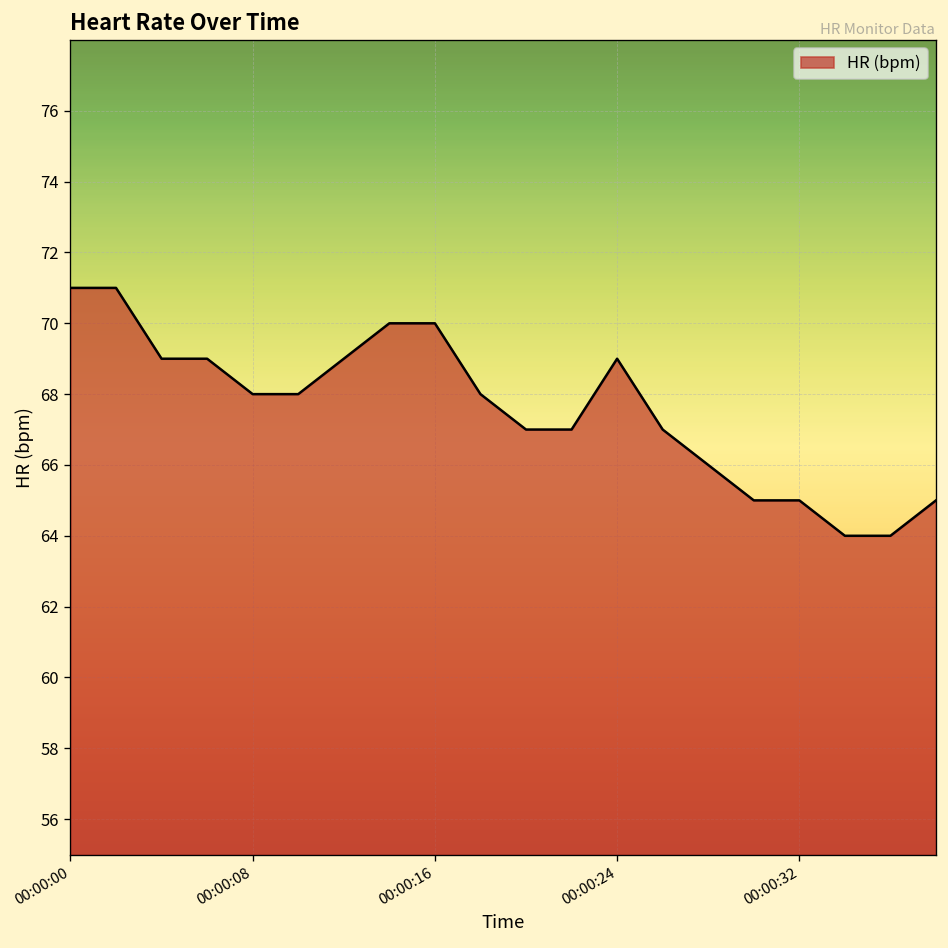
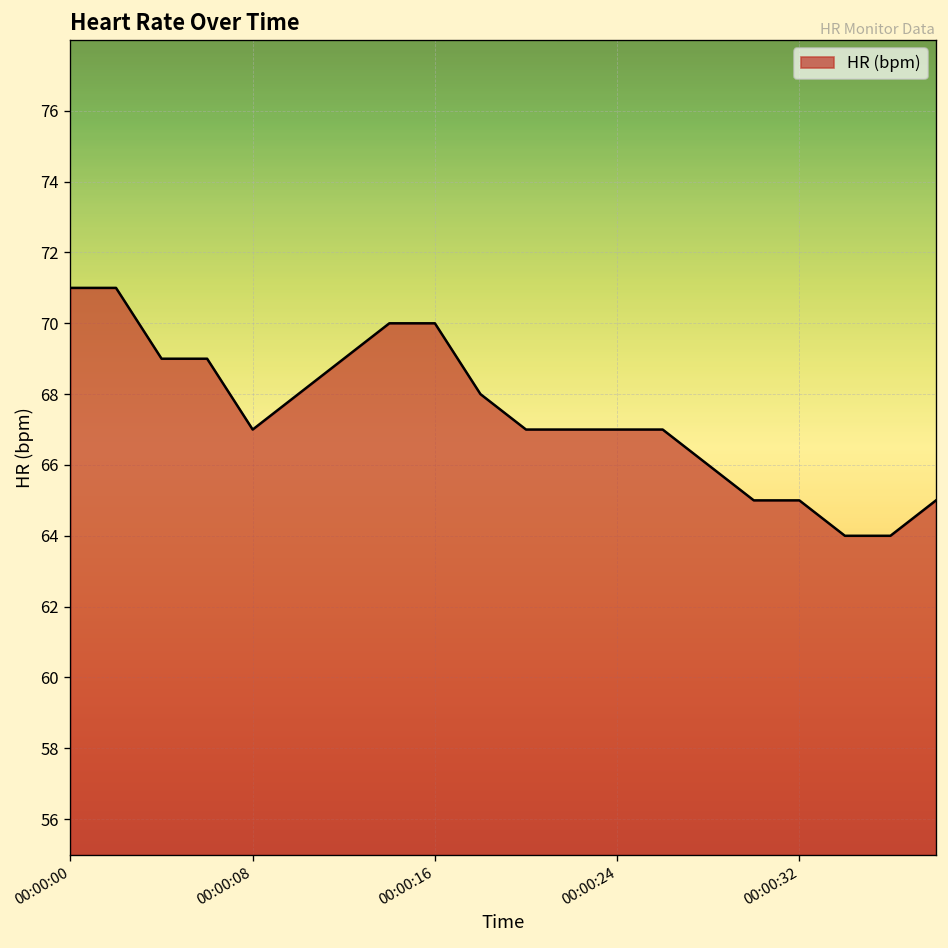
  {
    "00:00:00": 71,
-   "00:00:08": 68,
+   "00:00:08": 67,
    "00:00:16": 70,
-   "00:00:24": 69,
+   "00:00:24": 67,
    "00:00:32": 65
  }
